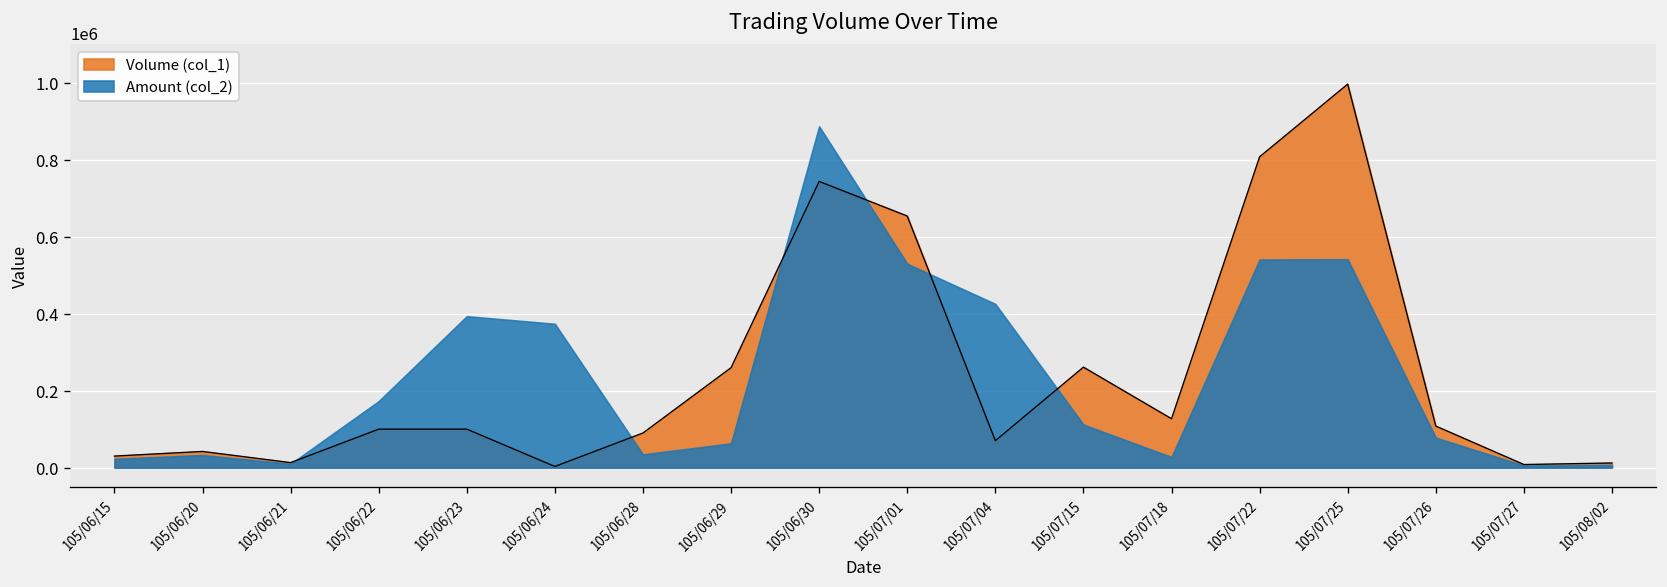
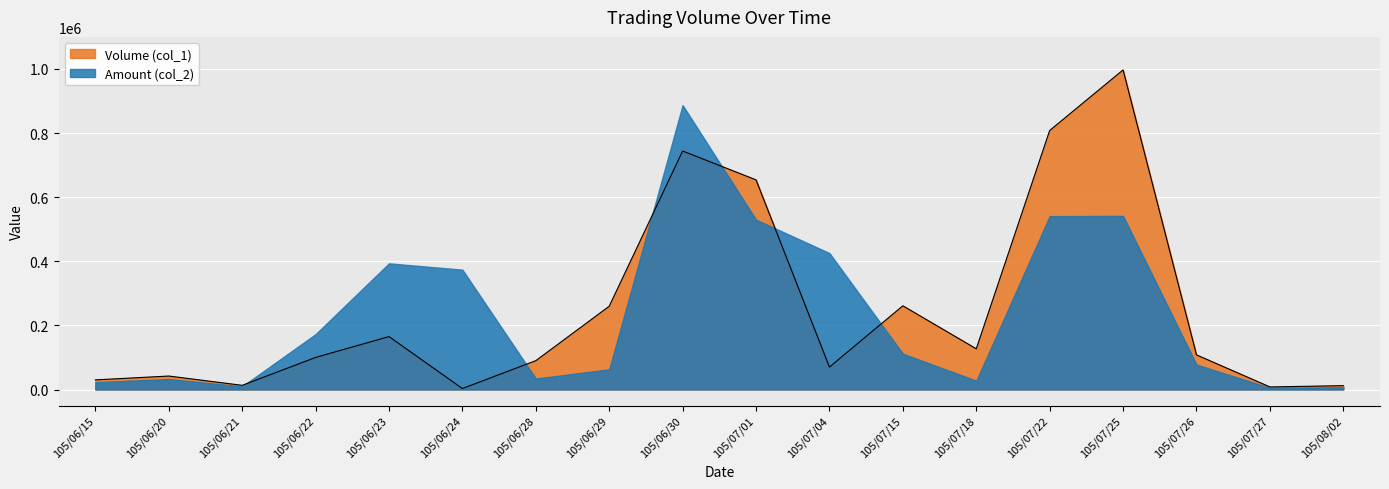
  {
    "Volume (col_1)": {
      "105/06/20": 40000,
      "105/06/22": 100000,
-     "105/06/23": 100000,
+     "105/06/23": 170000,
      "105/06/24": 0,
      "105/06/28": 90000,
      "105/06/29": 260000,
      "105/06/30": 740000,
      "105/07/01": 650000,
      "105/07/04": 70000,
      "105/07/15": 260000,
      "105/07/18": 130000,
      "105/07/22": 810000,
      "105/07/25": 1000000,
      "105/07/26": 110000
    },
    "Amount (col_2)": {
      "105/06/20": 30000,
      "105/06/22": 170000,
      "105/06/23": 390000,
      "105/06/24": 370000,
      "105/06/28": 30000,
      "105/06/29": 60000,
      "105/06/30": 890000,
      "105/07/01": 530000,
      "105/07/04": 430000,
      "105/07/15": 110000,
      "105/07/18": 30000,
      "105/07/22": 540000,
      "105/07/25": 540000,
      "105/07/26": 80000
    }
  }
